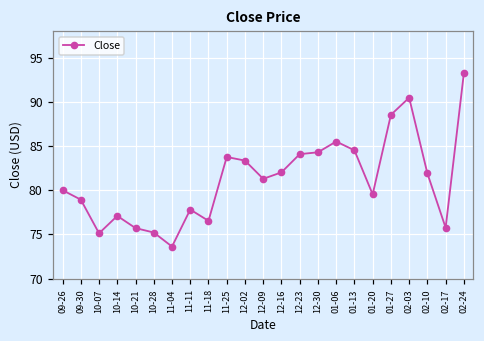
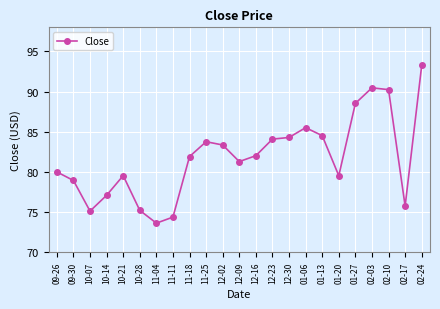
  {
    "09-26": 80,
    "09-30": 79,
    "10-07": 75,
    "10-14": 77,
-   "10-21": 76,
+   "10-21": 80,
    "10-28": 75,
    "11-04": 74,
-   "11-11": 78,
-   "11-18": 77,
+   "11-11": 74,
+   "11-18": 82,
    "11-25": 84,
    "12-02": 83,
    "12-09": 81,
    "12-16": 82,
    "12-23": 84,
    "12-30": 84,
    "01-06": 86,
    "01-13": 85,
    "01-20": 80,
    "01-27": 89,
    "02-03": 90,
-   "02-10": 82,
+   "02-10": 90,
    "02-17": 76,
    "02-24": 93
  }
